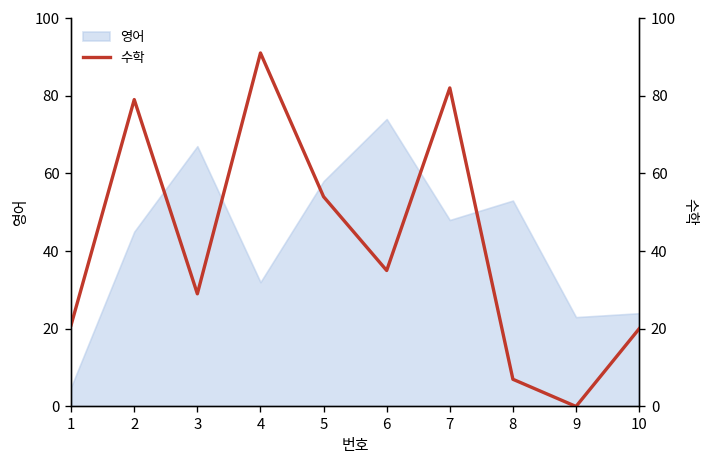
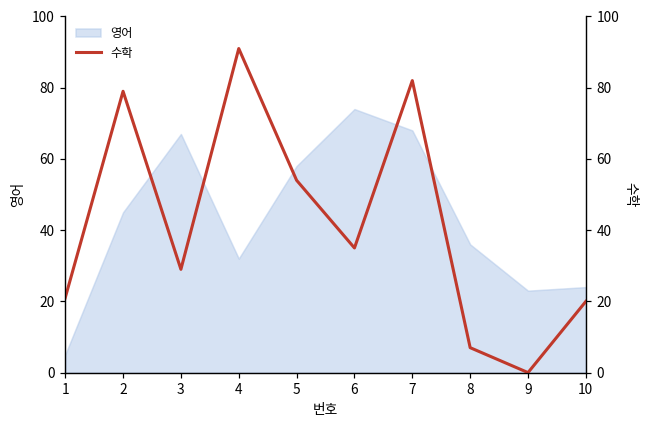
  {
    "영어": {
      "1": 5,
      "2": 45,
      "3": 67,
      "4": 32,
      "5": 58,
      "6": 74,
-     "7": 48,
-     "8": 53,
+     "7": 68,
+     "8": 36,
      "9": 23,
      "10": 24
    },
    "수학": {
      "1": 21,
      "2": 79,
      "3": 29,
      "4": 91,
      "5": 54,
      "6": 35,
      "7": 82,
      "8": 7,
      "9": 0,
      "10": 20
    }
  }
